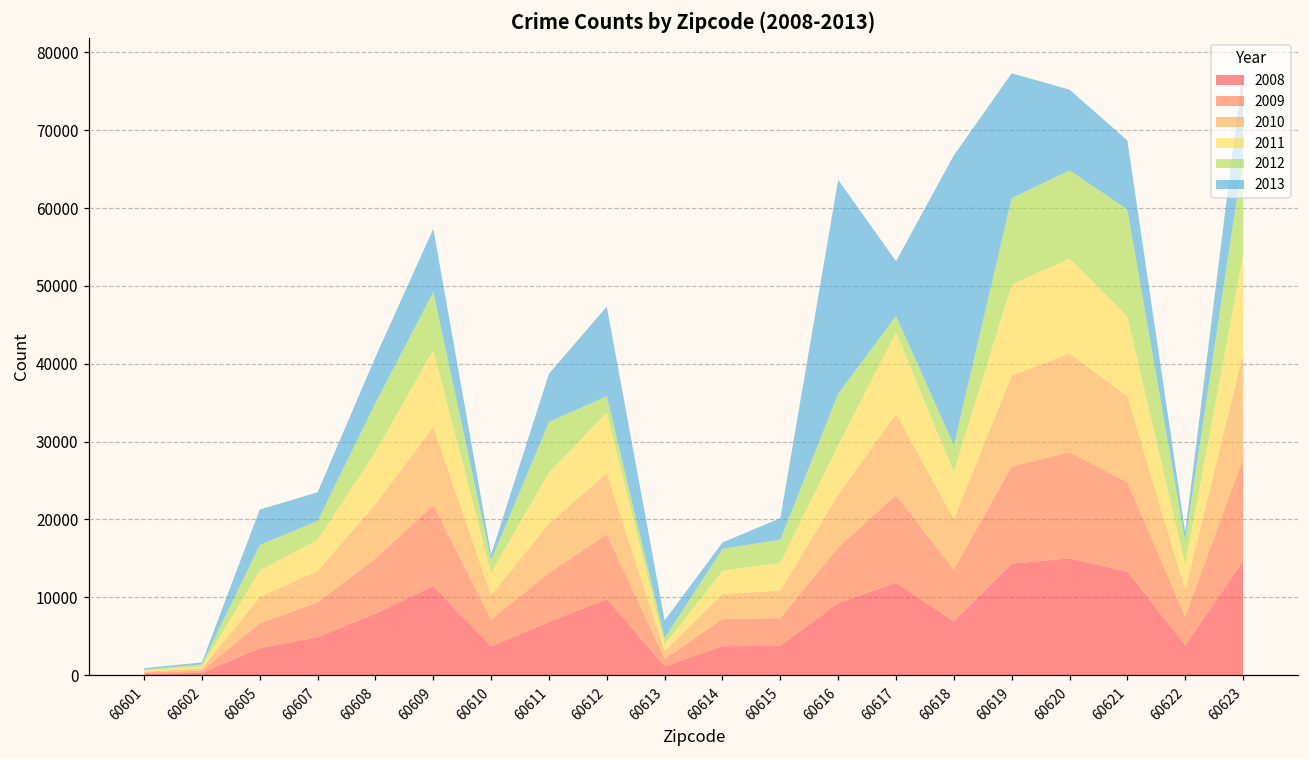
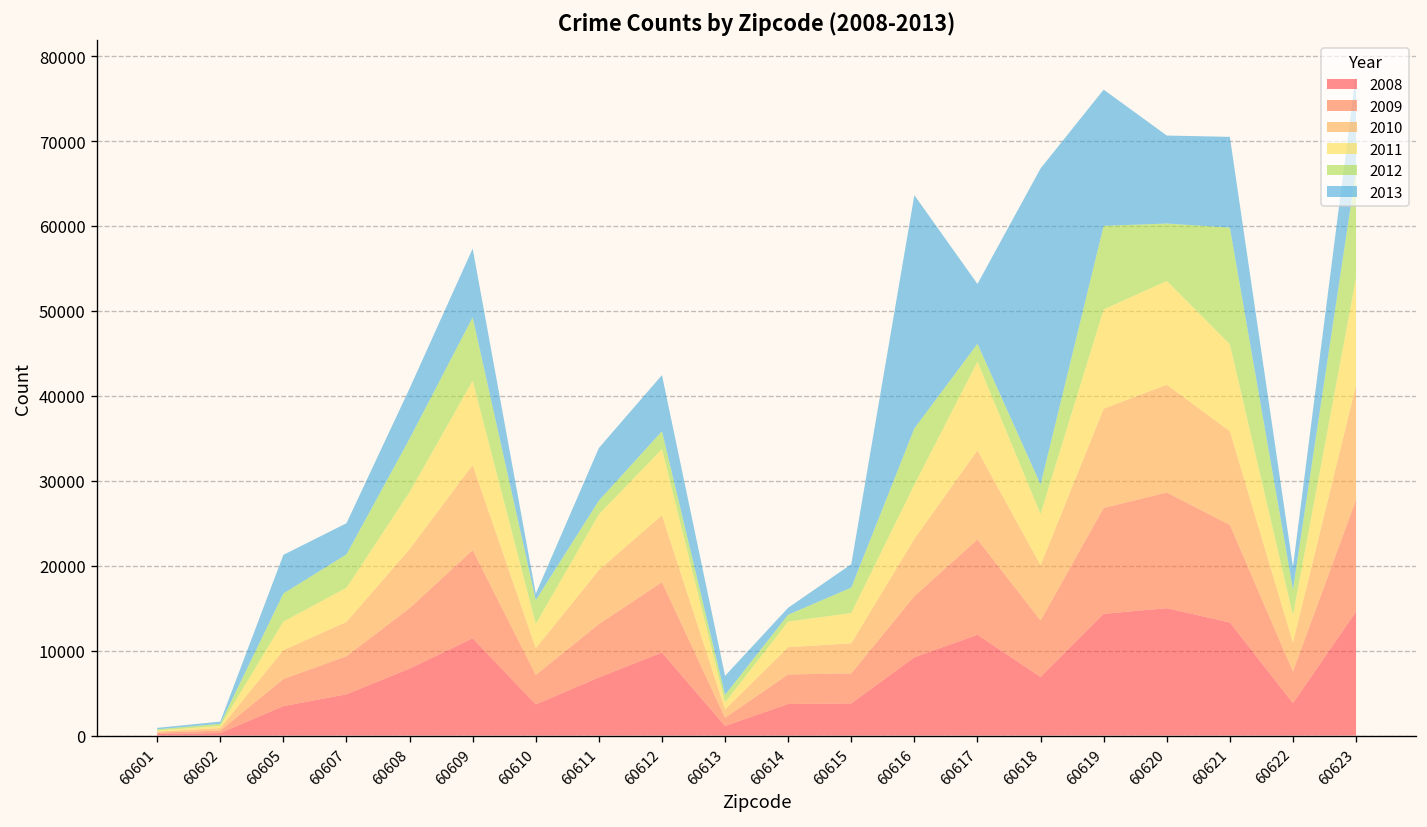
  {
    "2012": {
      "60605": 3000,
-     "60607": 2000,
+     "60607": 4000,
      "60608": 6000,
      "60609": 7000,
-     "60610": 2000,
-     "60611": 6000,
+     "60610": 3000,
+     "60611": 2000,
      "60612": 2000,
      "60613": 1000,
-     "60614": 3000,
+     "60614": 1000,
      "60615": 3000,
      "60616": 7000,
      "60617": 2000,
      "60618": 3000,
-     "60619": 11000,
-     "60620": 11000,
+     "60619": 10000,
+     "60620": 7000,
      "60621": 14000,
      "60622": 3000
    },
    "2013": {
      "60605": 5000,
      "60607": 4000,
      "60608": 6000,
      "60609": 8000,
      "60610": 1000,
      "60611": 6000,
-     "60612": 12000,
+     "60612": 7000,
      "60613": 2000,
      "60614": 1000,
      "60615": 3000,
      "60616": 27000,
      "60617": 7000,
      "60618": 37000,
      "60619": 16000,
      "60620": 10000,
-     "60621": 9000,
-     "60622": 1000
+     "60621": 11000,
+     "60622": 3000
    }
  }
